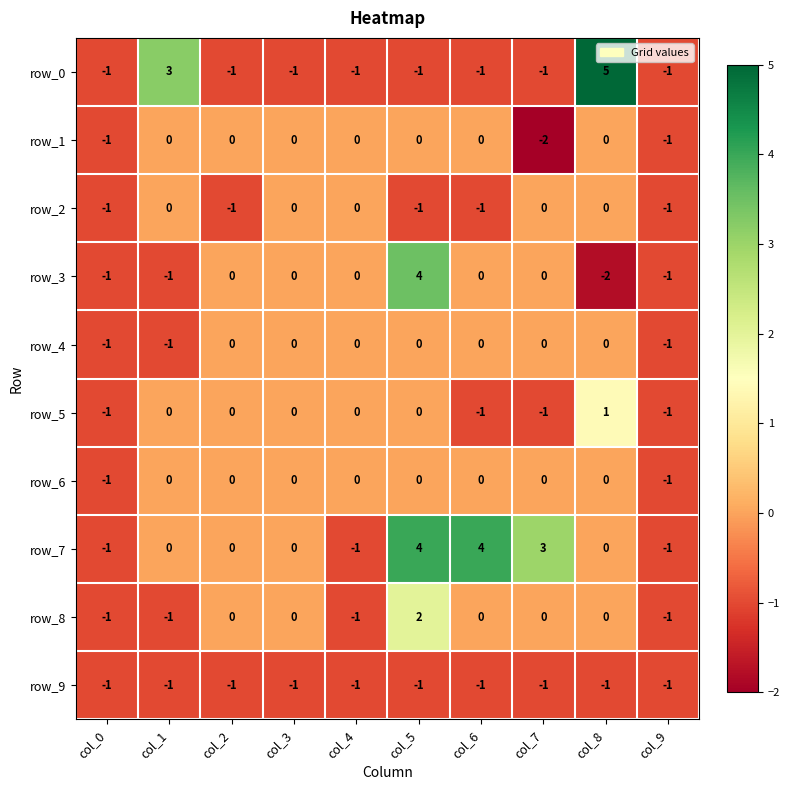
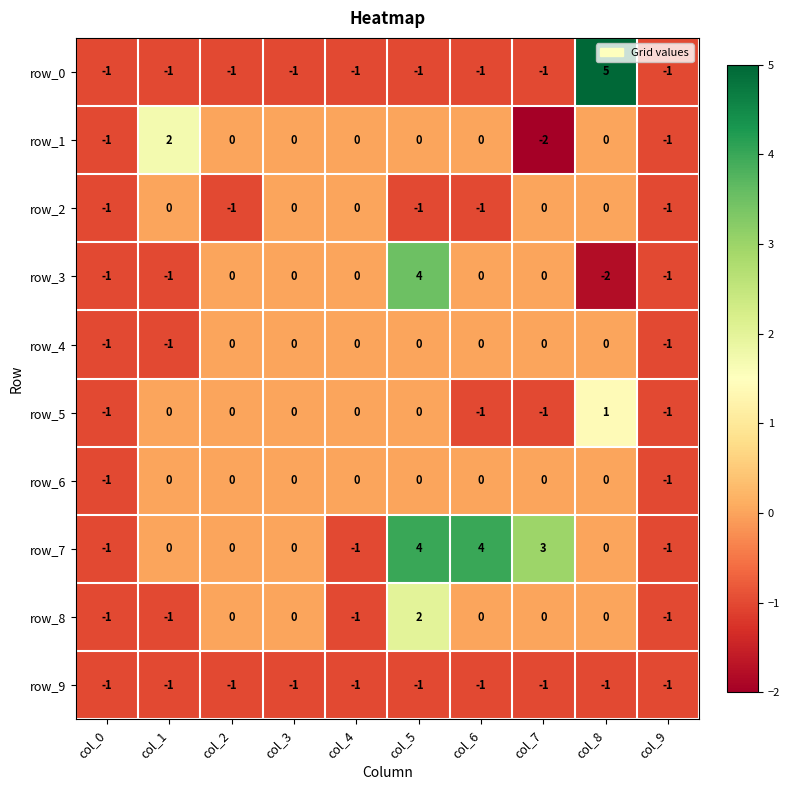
  {
    "row_0": {
      "col_0": -1,
-     "col_1": 3,
+     "col_1": -1,
      "col_2": -1,
      "col_3": -1,
      "col_4": -1,
      "col_5": -1,
      "col_6": -1,
      "col_7": -1,
      "col_8": 5,
      "col_9": -1
    },
    "row_1": {
      "col_0": -1,
-     "col_1": 0,
+     "col_1": 2,
      "col_2": 0,
      "col_3": 0,
      "col_4": 0,
      "col_5": 0,
      "col_6": 0,
      "col_7": -2,
      "col_8": 0,
      "col_9": -1
    },
    "row_2": {
      "col_0": -1,
      "col_1": 0,
      "col_2": -1,
      "col_3": 0,
      "col_4": 0,
      "col_5": -1,
      "col_6": -1,
      "col_7": 0,
      "col_8": 0,
      "col_9": -1
    },
    "row_3": {
      "col_0": -1,
      "col_1": -1,
      "col_2": 0,
      "col_3": 0,
      "col_4": 0,
      "col_5": 4,
      "col_6": 0,
      "col_7": 0,
      "col_8": -2,
      "col_9": -1
    },
    "row_4": {
      "col_0": -1,
      "col_1": -1,
      "col_2": 0,
      "col_3": 0,
      "col_4": 0,
      "col_5": 0,
      "col_6": 0,
      "col_7": 0,
      "col_8": 0,
      "col_9": -1
    },
    "row_5": {
      "col_0": -1,
      "col_1": 0,
      "col_2": 0,
      "col_3": 0,
      "col_4": 0,
      "col_5": 0,
      "col_6": -1,
      "col_7": -1,
      "col_8": 1,
      "col_9": -1
    },
    "row_6": {
      "col_0": -1,
      "col_1": 0,
      "col_2": 0,
      "col_3": 0,
      "col_4": 0,
      "col_5": 0,
      "col_6": 0,
      "col_7": 0,
      "col_8": 0,
      "col_9": -1
    },
    "row_7": {
      "col_0": -1,
      "col_1": 0,
      "col_2": 0,
      "col_3": 0,
      "col_4": -1,
      "col_5": 4,
      "col_6": 4,
      "col_7": 3,
      "col_8": 0,
      "col_9": -1
    },
    "row_8": {
      "col_0": -1,
      "col_1": -1,
      "col_2": 0,
      "col_3": 0,
      "col_4": -1,
      "col_5": 2,
      "col_6": 0,
      "col_7": 0,
      "col_8": 0,
      "col_9": -1
    },
    "row_9": {
      "col_0": -1,
      "col_1": -1,
      "col_2": -1,
      "col_3": -1,
      "col_4": -1,
      "col_5": -1,
      "col_6": -1,
      "col_7": -1,
      "col_8": -1,
      "col_9": -1
    }
  }
